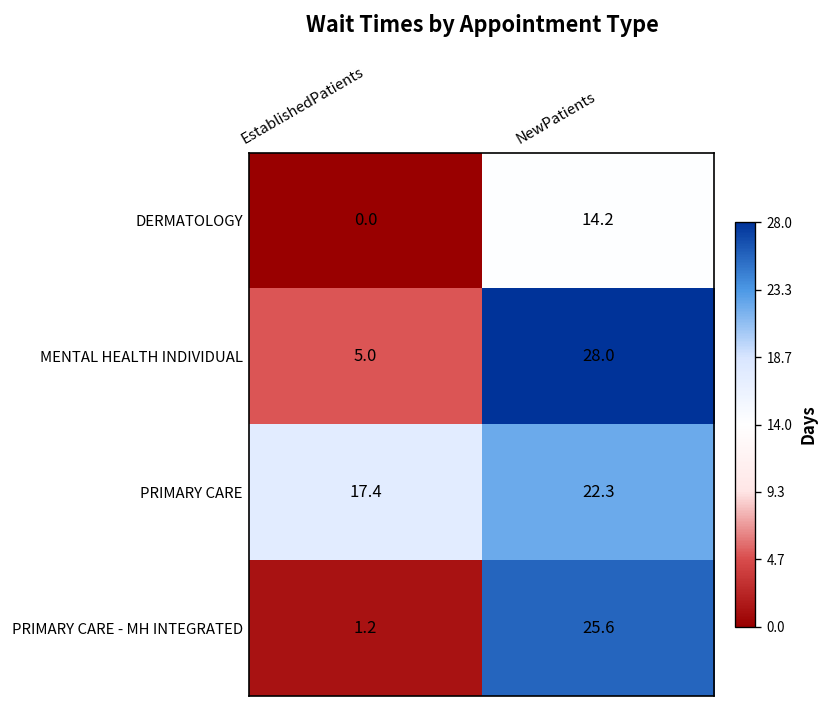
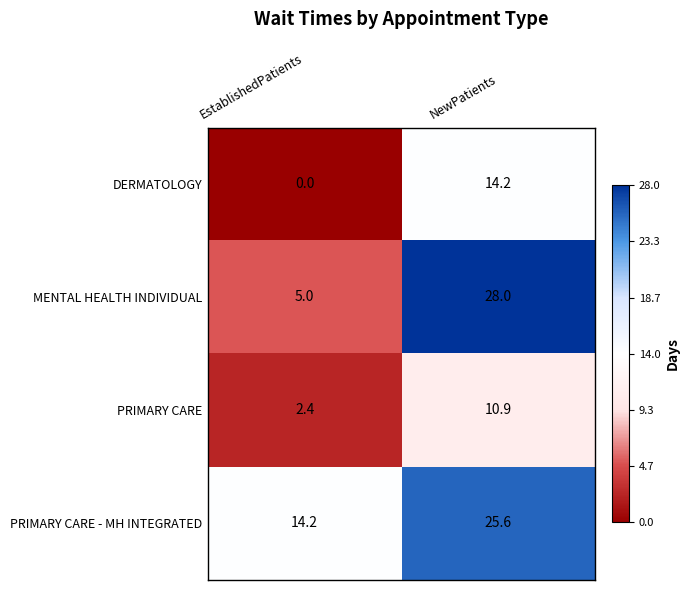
  {
    "DERMATOLOGY": {
      "EstablishedPatients": 0.0,
      "NewPatients": 14.2
    },
    "MENTAL HEALTH INDIVIDUAL": {
      "EstablishedPatients": 5.0,
      "NewPatients": 28.0
    },
    "PRIMARY CARE": {
-     "EstablishedPatients": 17.4,
-     "NewPatients": 22.3
+     "EstablishedPatients": 2.4,
+     "NewPatients": 10.9
    },
    "PRIMARY CARE - MH INTEGRATED": {
-     "EstablishedPatients": 1.2,
+     "EstablishedPatients": 14.2,
      "NewPatients": 25.6
    }
  }
